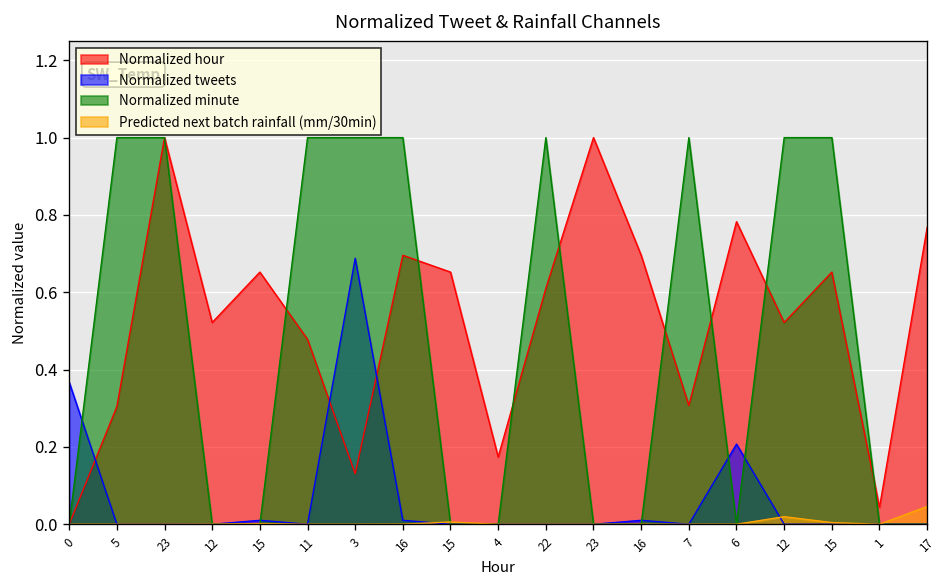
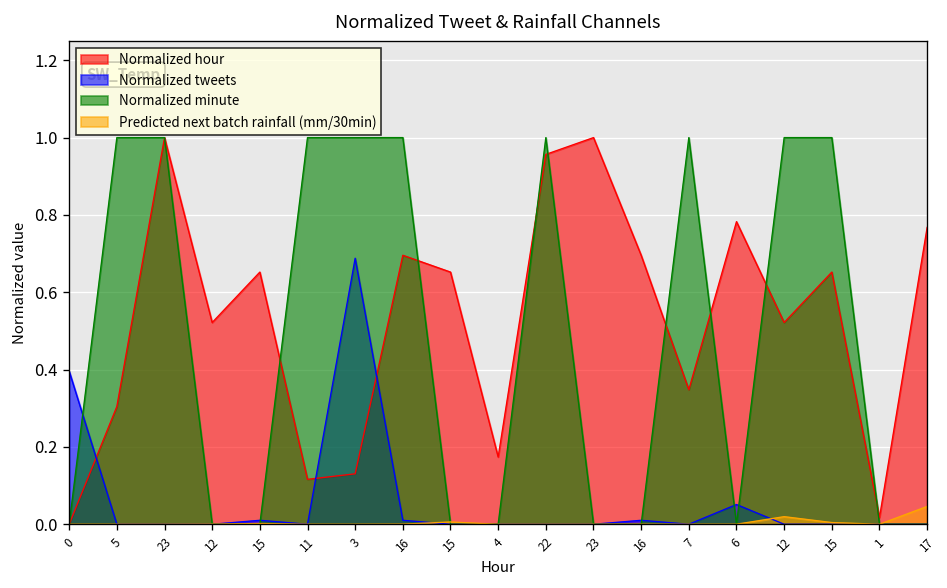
  {
    "Normalized hour": {
      "5": 0.30,
-     "11": 0.48,
+     "11": 0.12,
      "3": 0.13,
      "4": 0.17,
-     "22": 0.61,
-     "7": 0.31,
+     "22": 0.96,
+     "7": 0.35,
      "6": 0.78,
-     "1": 0.04,
+     "1": 0.02,
      "17": 0.77
    },
    "Normalized tweets": {
-     "0": 0.37,
+     "0": 0.40,
      "3": 0.69,
-     "6": 0.21
+     "6": 0.05
    },
    "Normalized minute": {
      "5": 1.00,
      "11": 1.00,
      "3": 1.00,
      "22": 1.00,
      "7": 1.00
    },
    "Predicted next batch rainfall (mm/30min)": {
      "3": 0.00,
      "17": 0.05
    }
  }
